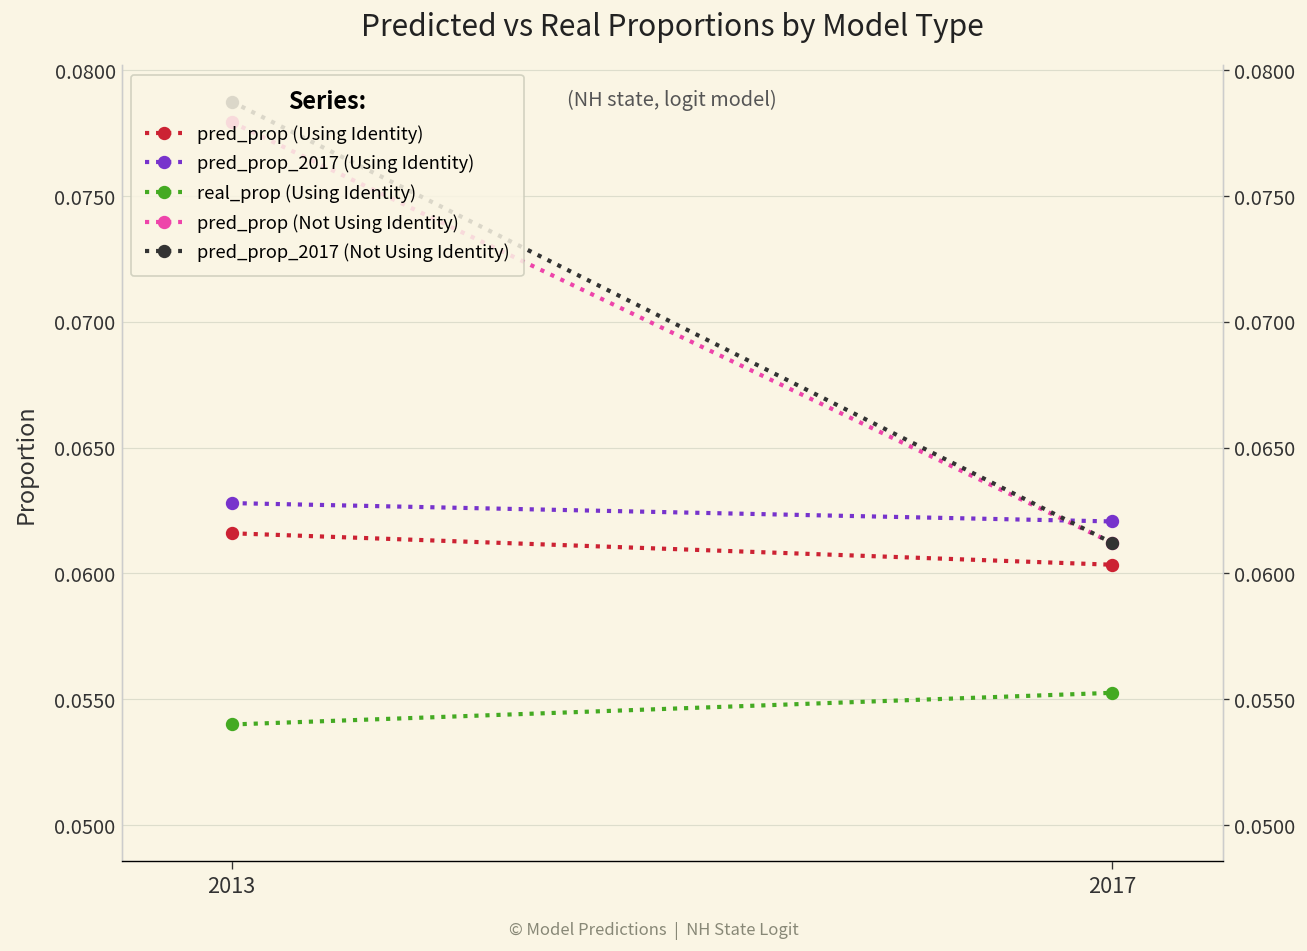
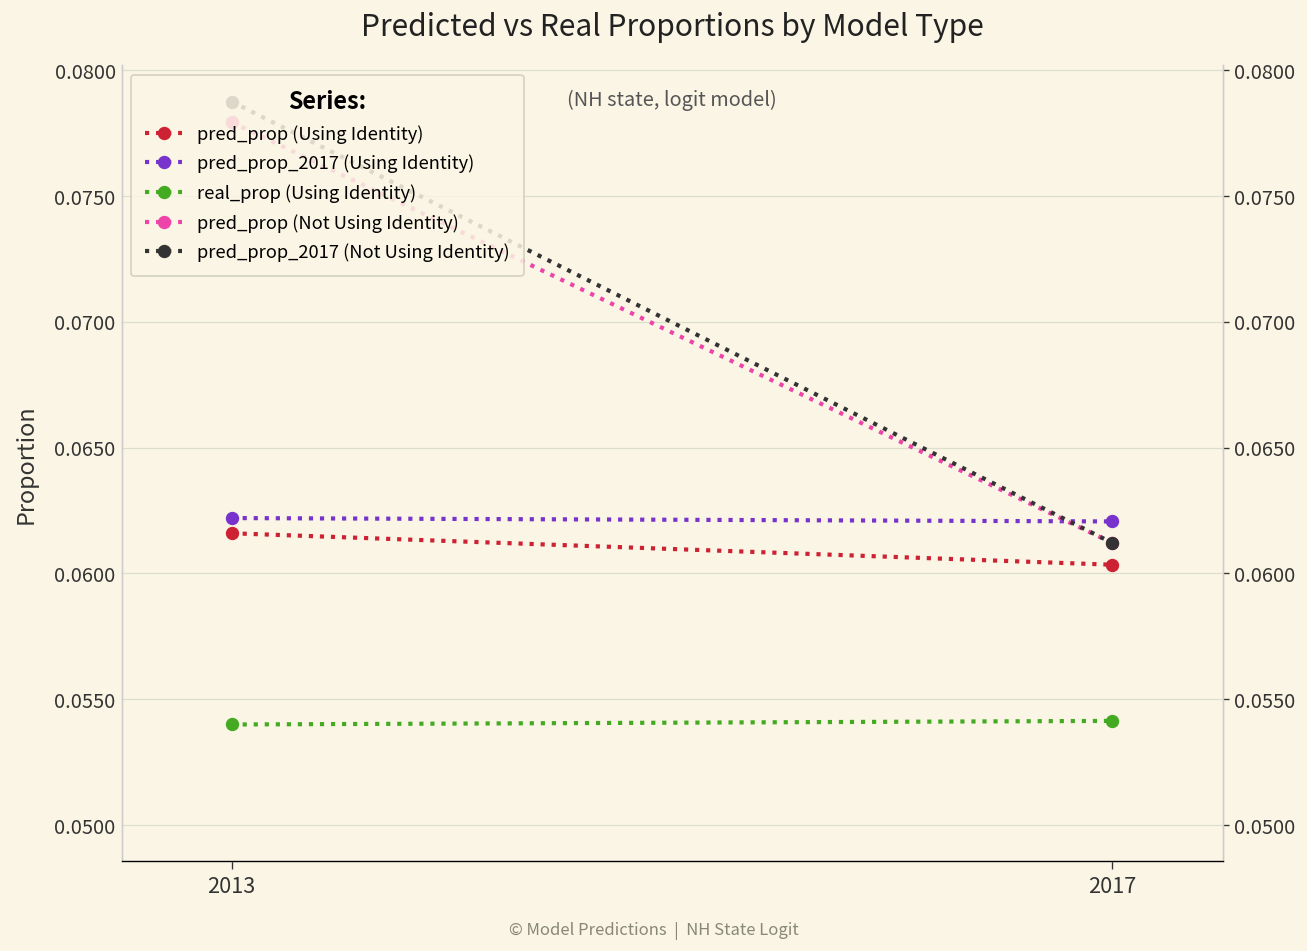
  {
    "pred_prop (Using Identity)": {
      "2013": 0.0616,
      "2017": 0.0603
    },
    "pred_prop_2017 (Using Identity)": {
-     "2013": 0.0628,
+     "2013": 0.0622,
      "2017": 0.0621
    },
    "real_prop (Using Identity)": {
      "2013": 0.0540,
-     "2017": 0.0553
+     "2017": 0.0541
    }
  }
